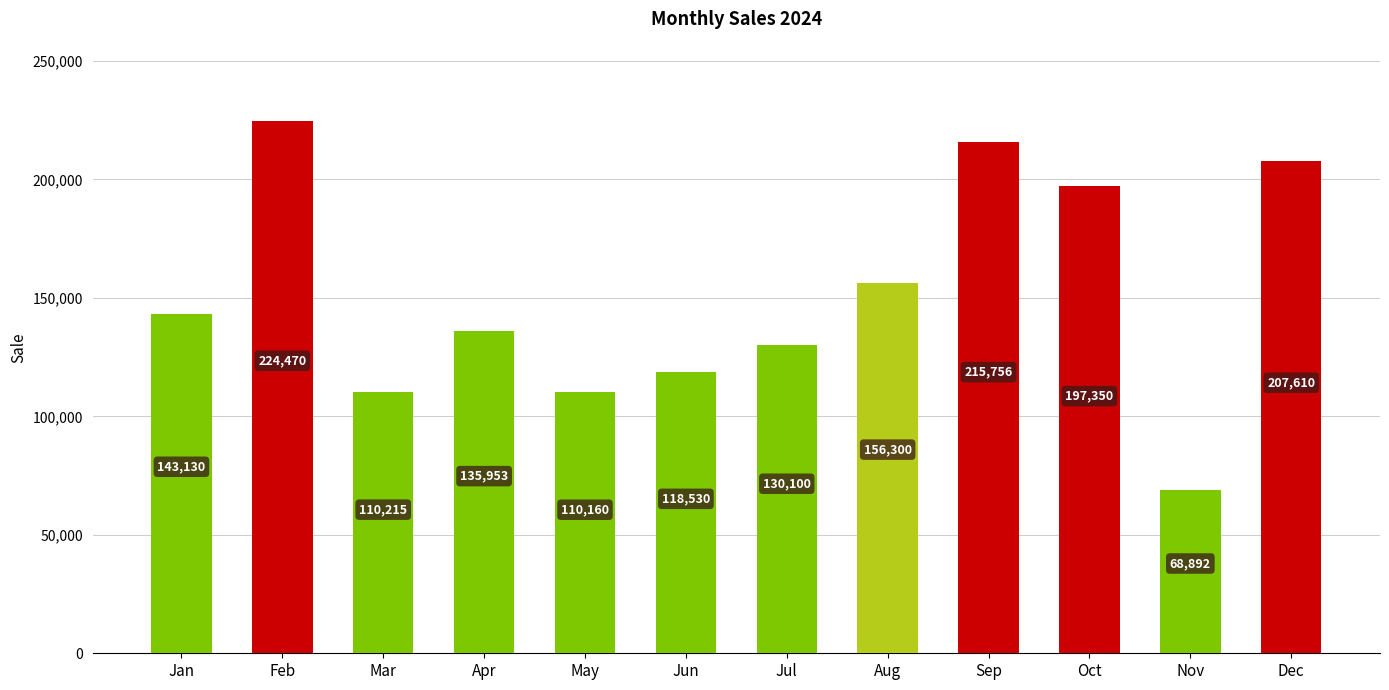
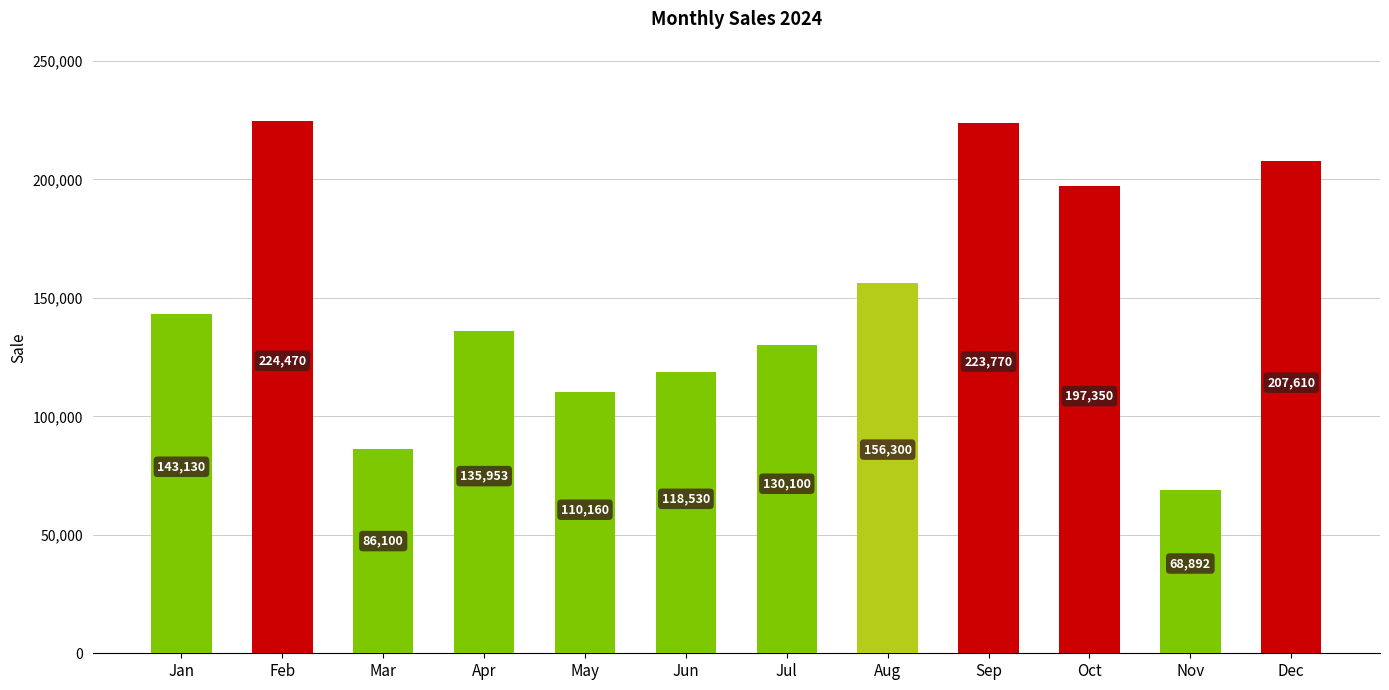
  {
-   "Mar": "110,215",
-   "Sep": "215,756"
+   "Mar": "86,100",
+   "Sep": "223,770"
  }
